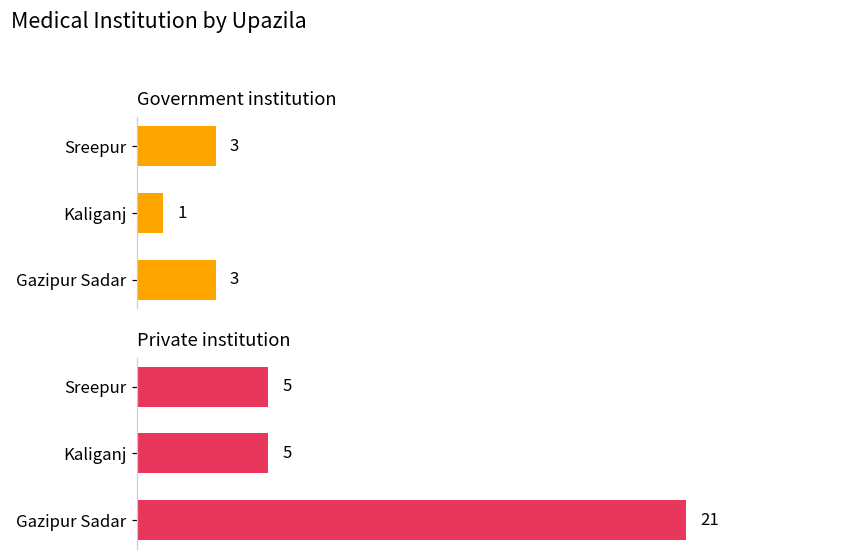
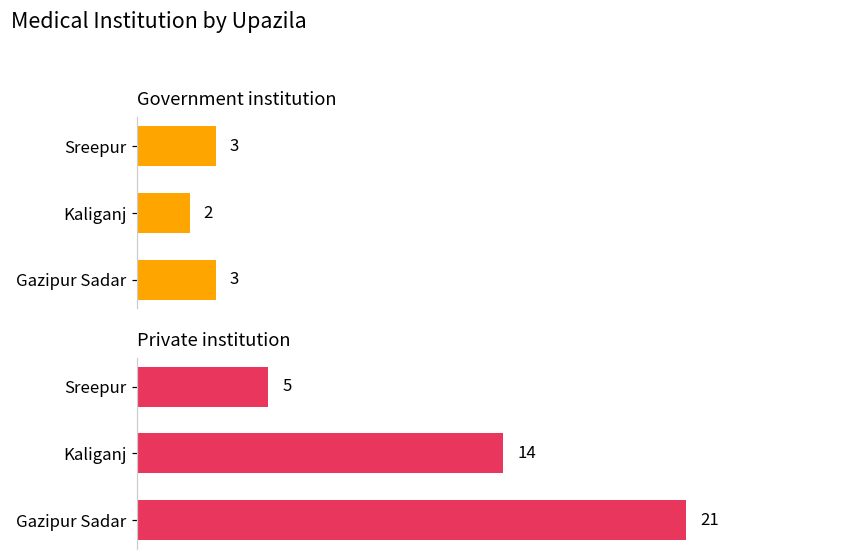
  {
    "Government institution": {
      "Sreepur": 3,
-     "Kaliganj": 1,
+     "Kaliganj": 2,
      "Gazipur Sadar": 3
    },
    "Private institution": {
      "Sreepur": 5,
-     "Kaliganj": 5,
+     "Kaliganj": 14,
      "Gazipur Sadar": 21
    }
  }
